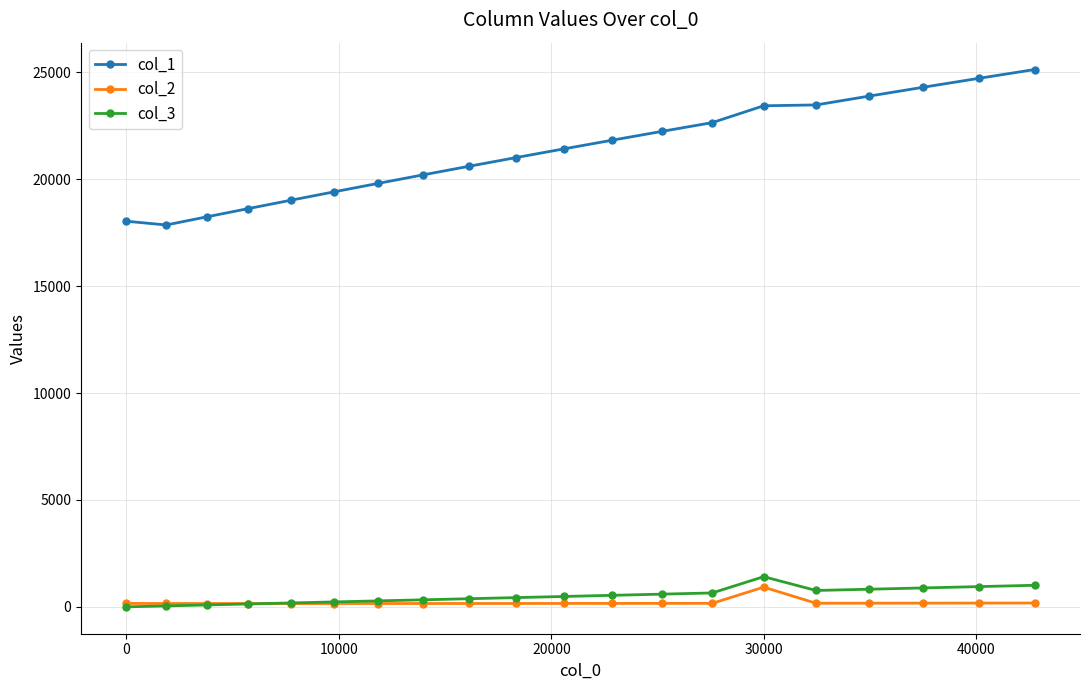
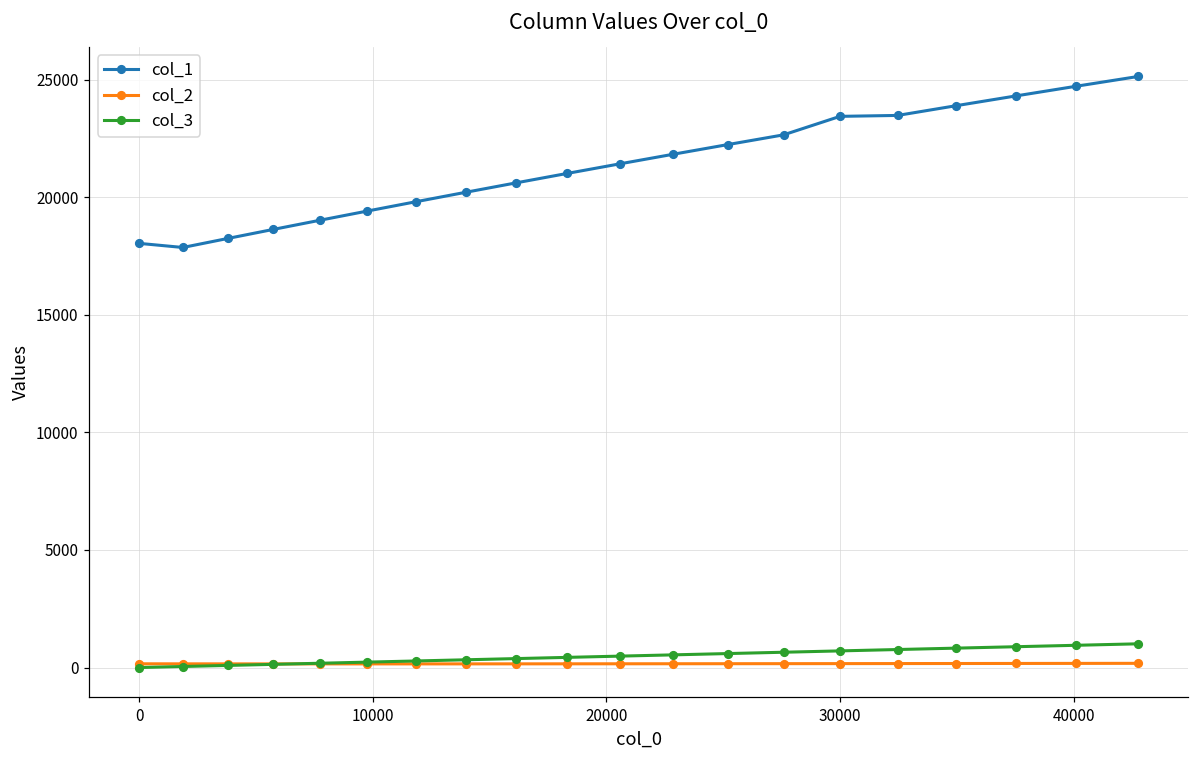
  {
    "col_1": {
      "0": 18000,
      "30000": 23400
    },
    "col_2": {
      "0": 200,
-     "30000": 900
+     "30000": 200
    },
    "col_3": {
      "0": 0,
-     "30000": 1400
+     "30000": 700
    }
  }
